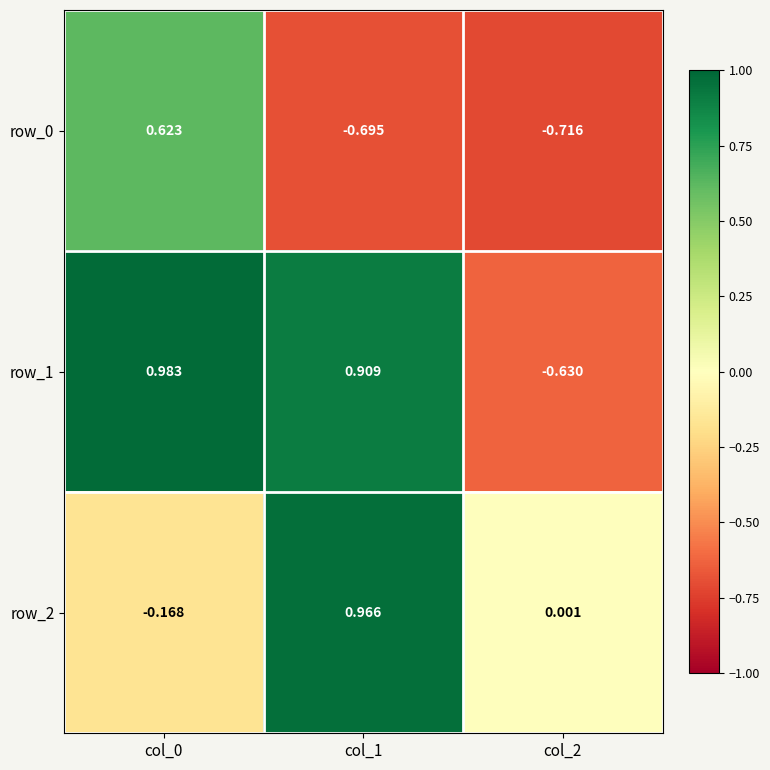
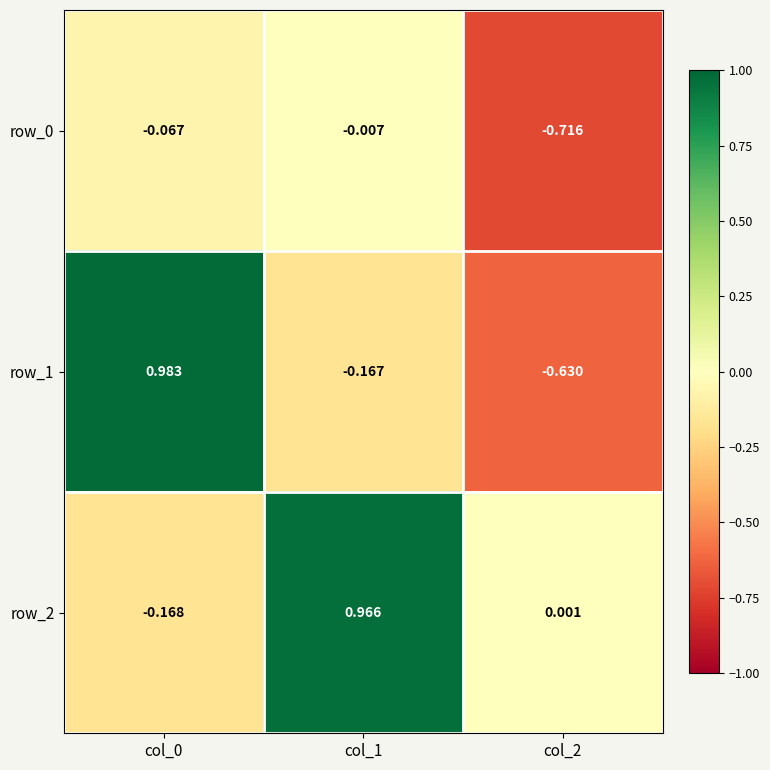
  {
    "row_0": {
-     "col_0": 0.623,
-     "col_1": -0.695,
+     "col_0": -0.067,
+     "col_1": -0.007,
      "col_2": -0.716
    },
    "row_1": {
      "col_0": 0.983,
-     "col_1": 0.909,
+     "col_1": -0.167,
      "col_2": -0.630
    },
    "row_2": {
      "col_0": -0.168,
      "col_1": 0.966,
      "col_2": 0.001
    }
  }
